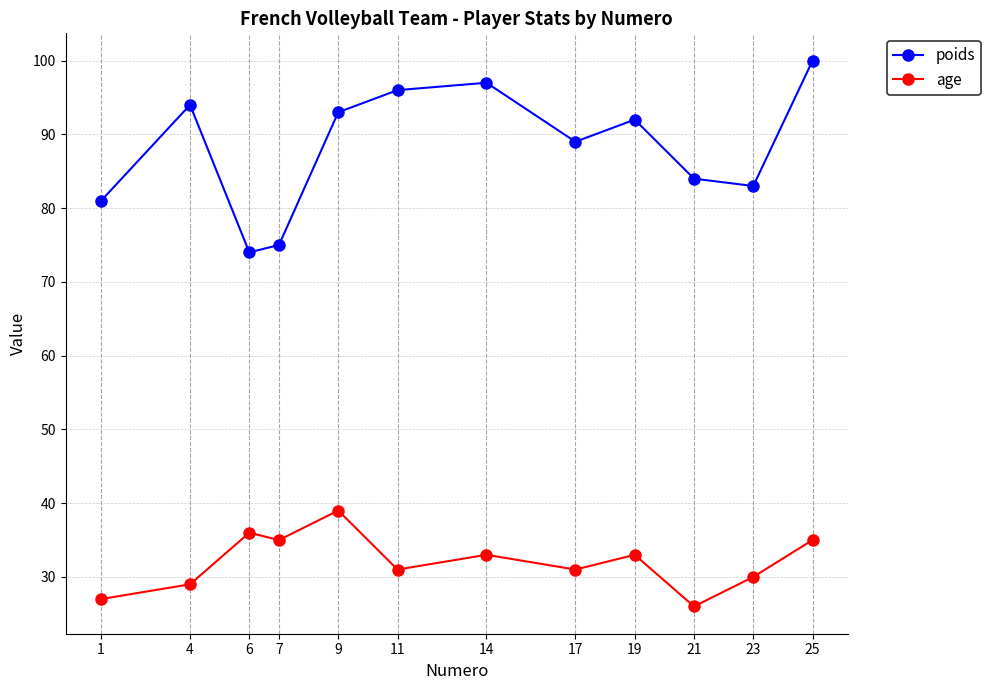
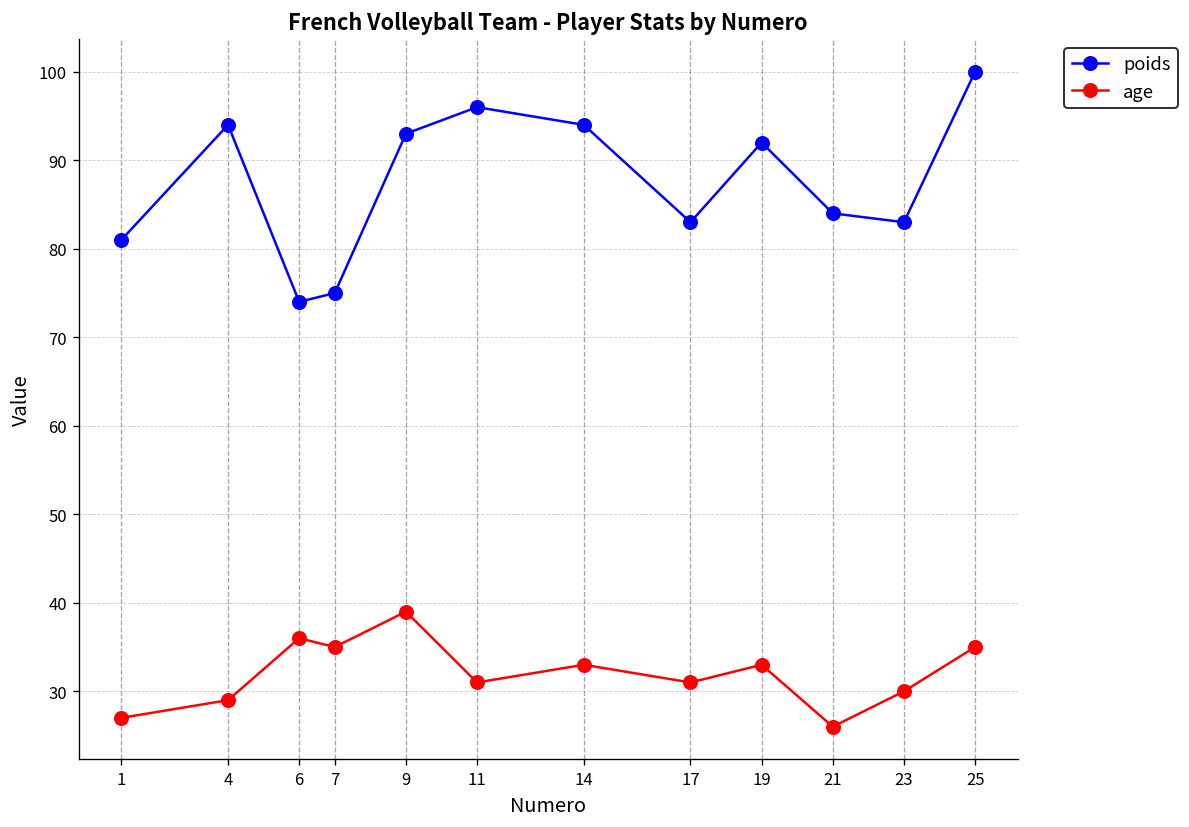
  {
    "poids": {
      "1": 81,
      "4": 94,
      "6": 74,
      "7": 75,
      "9": 93,
      "11": 96,
-     "14": 97,
-     "17": 89,
+     "14": 94,
+     "17": 83,
      "19": 92,
      "21": 84,
      "23": 83,
      "25": 100
    },
    "age": {
      "1": 27,
      "4": 29,
      "6": 36,
      "7": 35,
      "9": 39,
      "11": 31,
      "14": 33,
      "17": 31,
      "19": 33,
      "21": 26,
      "23": 30,
      "25": 35
    }
  }
